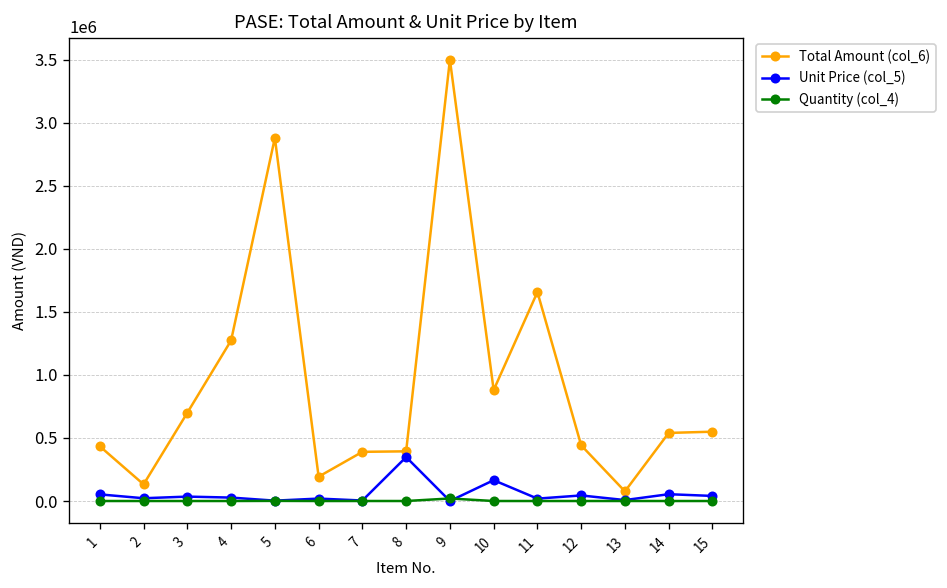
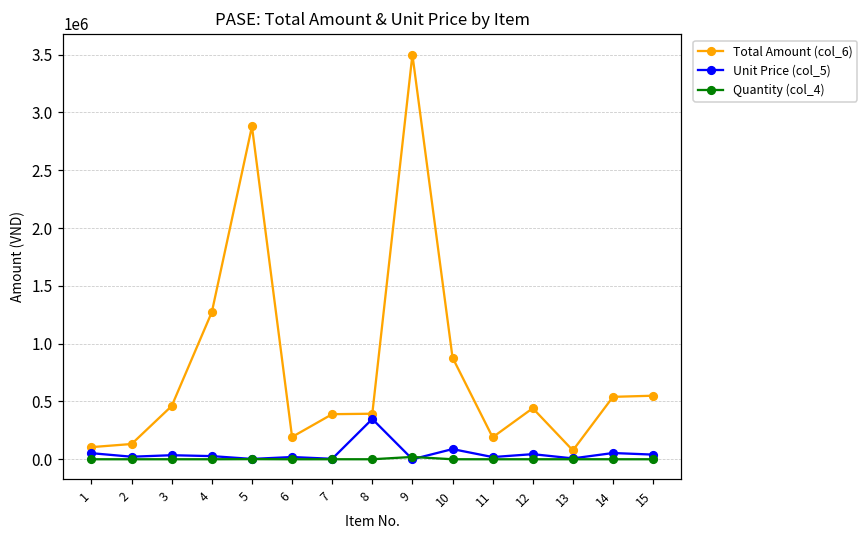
  {
    "Total Amount (col_6)": {
-     "1": 430000,
+     "1": 110000,
      "2": 130000,
-     "3": 700000,
+     "3": 460000,
      "4": 1270000,
      "5": 2880000,
      "6": 190000,
      "7": 390000,
      "8": 390000,
      "9": 3500000,
      "10": 880000,
-     "11": 1660000,
+     "11": 190000,
      "12": 440000,
      "13": 80000,
      "14": 540000,
      "15": 550000
    },
    "Unit Price (col_5)": {
      "1": 50000,
      "3": 40000,
      "4": 30000,
      "8": 350000,
-     "10": 170000,
+     "10": 90000,
      "12": 40000,
      "14": 50000,
      "15": 40000
    },
    "Quantity (col_4)": {
      "1": 0,
      "3": 0,
      "4": 0,
      "8": 0,
      "10": 0,
      "12": 0,
      "14": 0,
      "15": 0
    }
  }
